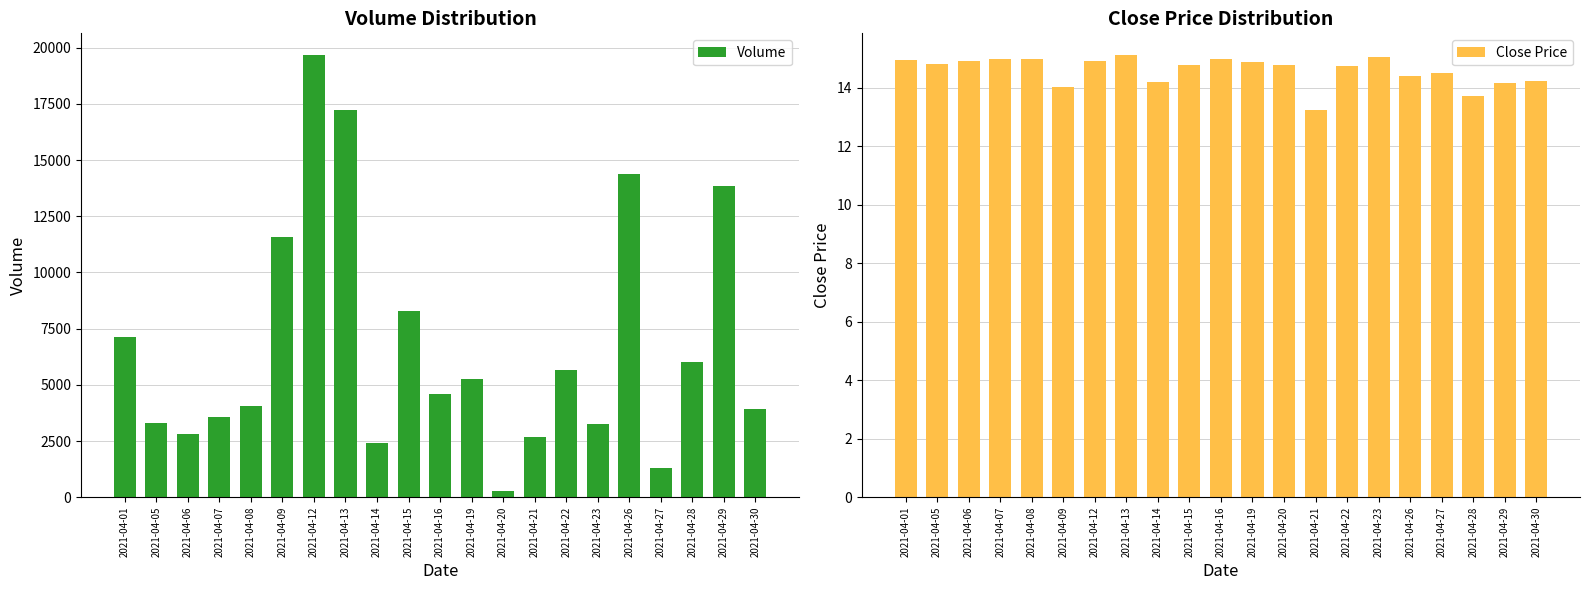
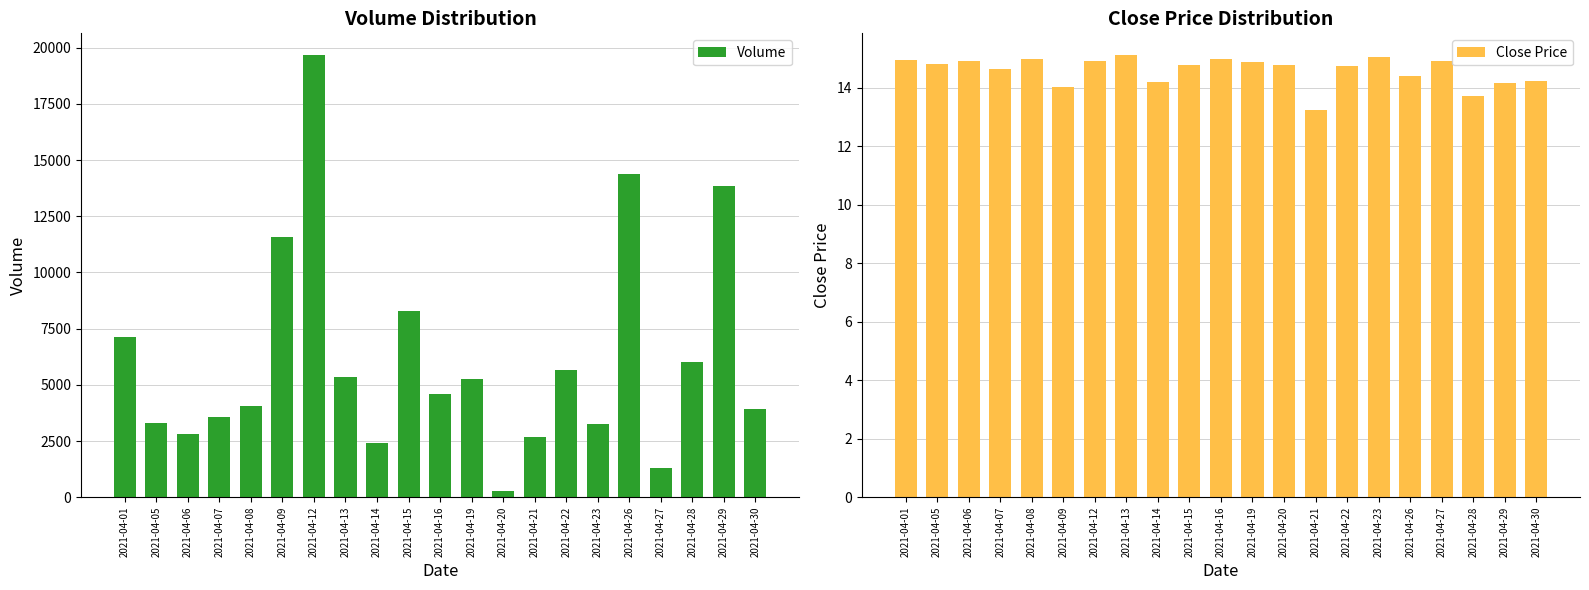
  {
    "Volume Distribution": {
      "2021-04-01": 7100,
      "2021-04-05": 3300,
      "2021-04-06": 2800,
      "2021-04-07": 3600,
      "2021-04-08": 4100,
      "2021-04-09": 11600,
      "2021-04-12": 19700,
-     "2021-04-13": 17200,
+     "2021-04-13": 5400,
      "2021-04-14": 2400,
      "2021-04-15": 8300,
      "2021-04-16": 4600,
      "2021-04-19": 5300,
      "2021-04-20": 300,
      "2021-04-21": 2700,
      "2021-04-22": 5700,
      "2021-04-23": 3300,
      "2021-04-26": 14400,
      "2021-04-27": 1300,
      "2021-04-28": 6000,
      "2021-04-29": 13900,
      "2021-04-30": 3900
    },
    "Close Price Distribution": {
      "2021-04-01": 14.9,
      "2021-04-05": 14.8,
      "2021-04-06": 14.9,
-     "2021-04-07": 15.0,
+     "2021-04-07": 14.6,
      "2021-04-08": 15.0,
      "2021-04-09": 14.0,
      "2021-04-12": 14.9,
      "2021-04-13": 15.1,
      "2021-04-14": 14.2,
      "2021-04-15": 14.8,
      "2021-04-16": 15.0,
      "2021-04-19": 14.9,
      "2021-04-20": 14.8,
      "2021-04-21": 13.2,
      "2021-04-22": 14.8,
      "2021-04-23": 15.0,
      "2021-04-26": 14.4,
-     "2021-04-27": 14.5,
+     "2021-04-27": 14.9,
      "2021-04-28": 13.7,
      "2021-04-29": 14.2,
      "2021-04-30": 14.2
    }
  }
